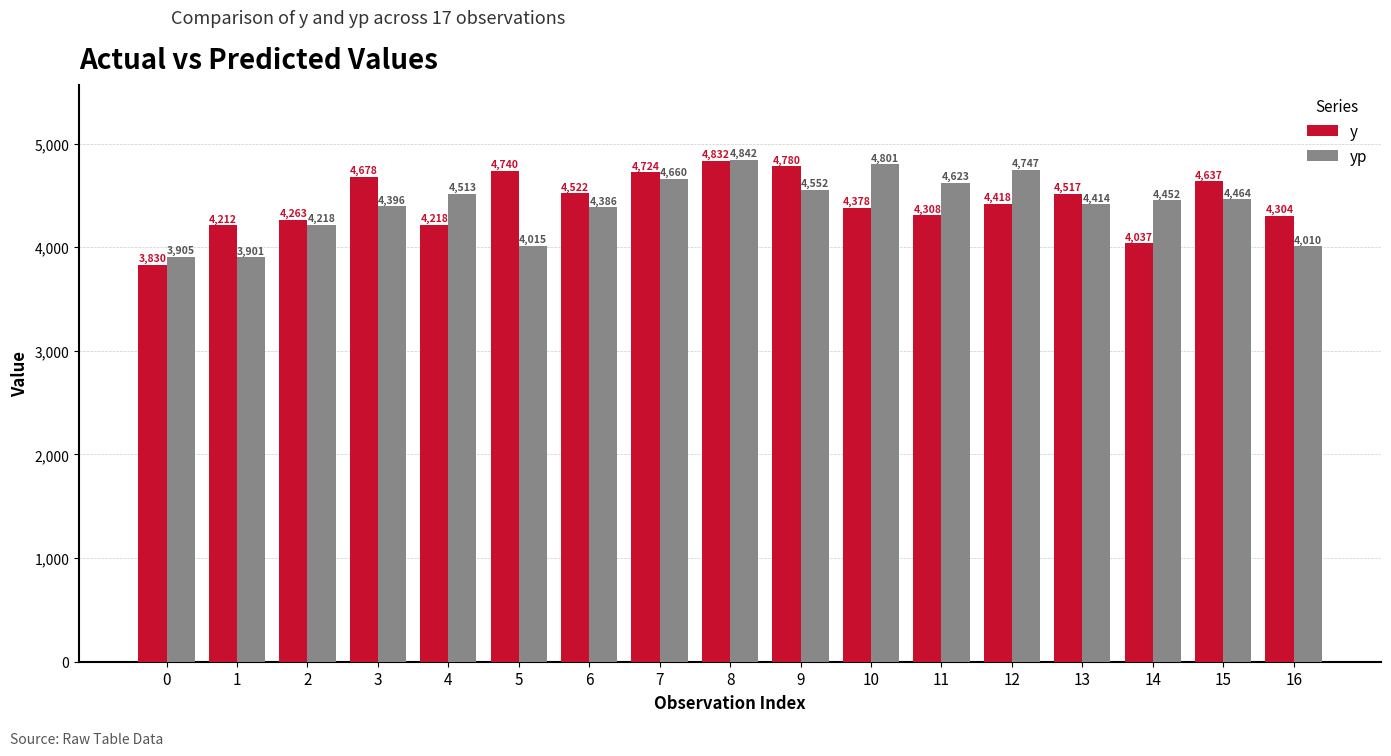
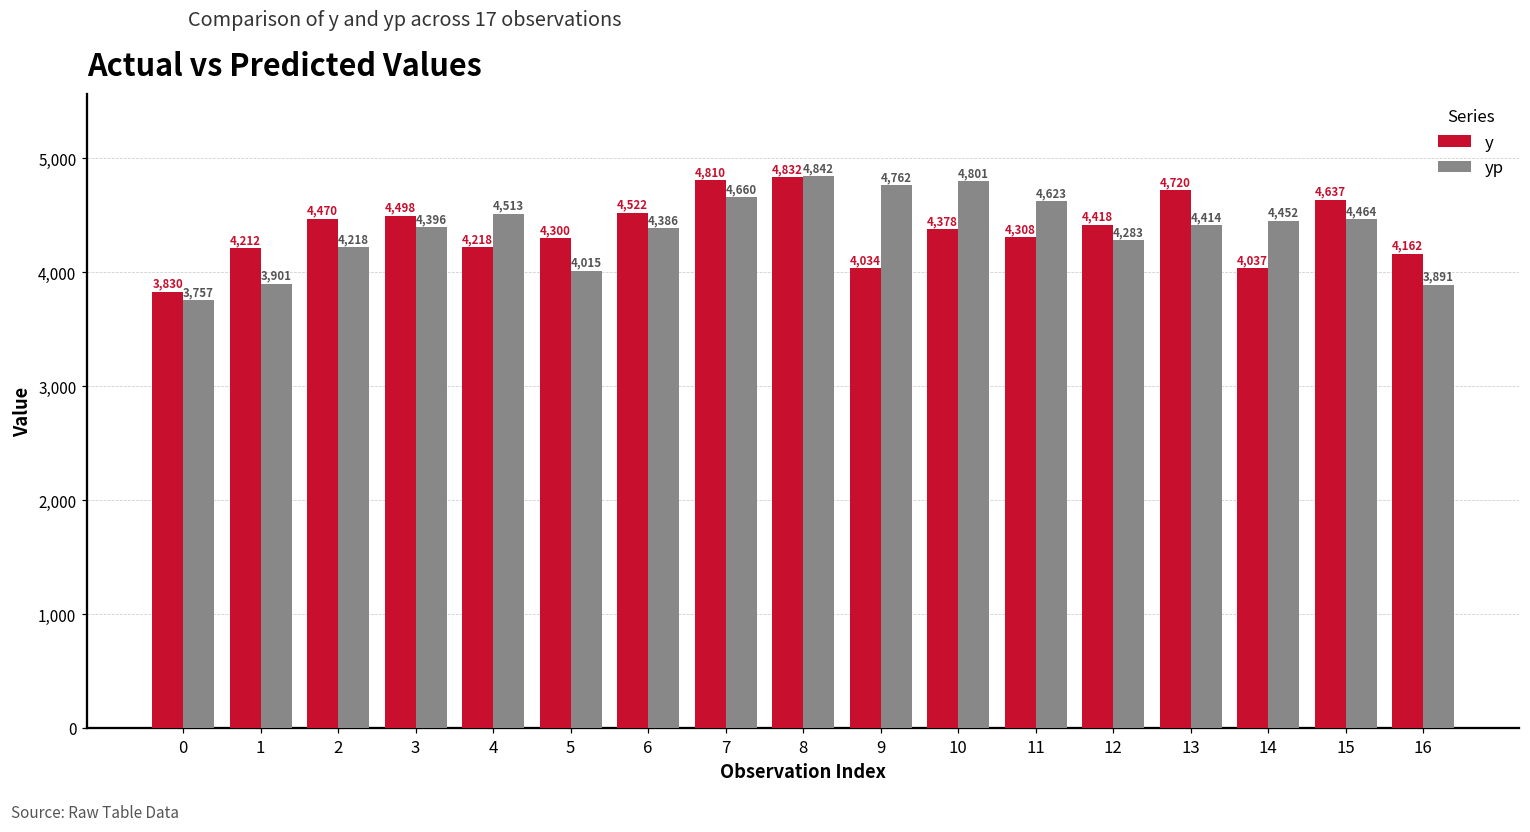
  {
    "y": {
      "0": "3,830",
      "1": "4,212",
-     "2": "4,263",
-     "3": "4,678",
+     "2": "4,470",
+     "3": "4,498",
      "4": "4,218",
-     "5": "4,740",
+     "5": "4,300",
      "6": "4,522",
-     "7": "4,724",
+     "7": "4,810",
      "8": "4,832",
-     "9": "4,780",
+     "9": "4,034",
      "10": "4,378",
      "11": "4,308",
      "12": "4,418",
-     "13": "4,517",
+     "13": "4,720",
      "14": "4,037",
      "15": "4,637",
-     "16": "4,304"
+     "16": "4,162"
    },
    "yp": {
-     "0": "3,905",
+     "0": "3,757",
      "1": "3,901",
      "2": "4,218",
      "3": "4,396",
      "4": "4,513",
      "5": "4,015",
      "6": "4,386",
      "7": "4,660",
      "8": "4,842",
-     "9": "4,552",
+     "9": "4,762",
      "10": "4,801",
      "11": "4,623",
-     "12": "4,747",
+     "12": "4,283",
      "13": "4,414",
      "14": "4,452",
      "15": "4,464",
-     "16": "4,010"
+     "16": "3,891"
    }
  }
